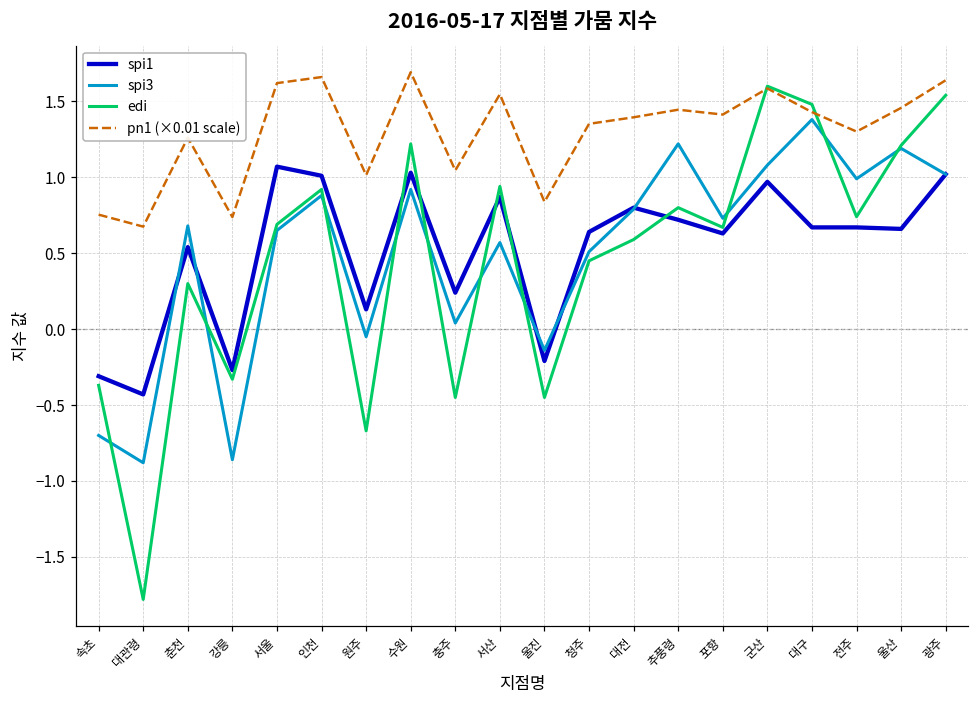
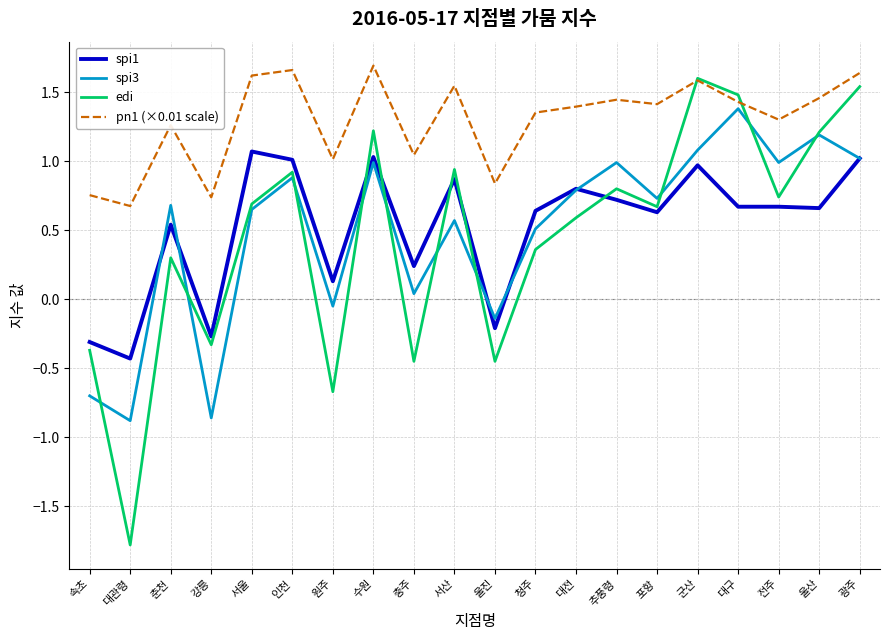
  {
    "spi1": {
      "속초": -0.31,
      "대관령": -0.43,
      "춘천": 0.54,
      "강릉": -0.27,
      "서울": 1.07,
      "인천": 1.01,
      "원주": 0.13,
      "수원": 1.03,
      "충주": 0.24,
      "서산": 0.87,
      "울진": -0.21,
      "청주": 0.64,
      "추풍령": 0.72,
      "포항": 0.63,
      "군산": 0.97,
      "대구": 0.67,
      "전주": 0.67,
      "울산": 0.66
    },
    "spi3": {
      "속초": -0.70,
      "대관령": -0.88,
      "춘천": 0.68,
      "강릉": -0.86,
      "서울": 0.65,
      "인천": 0.88,
      "원주": -0.05,
-     "수원": 0.92,
+     "수원": 0.99,
      "충주": 0.04,
      "서산": 0.57,
      "울진": -0.14,
      "청주": 0.51,
-     "추풍령": 1.22,
+     "추풍령": 0.99,
      "포항": 0.73,
      "군산": 1.08,
      "대구": 1.38,
      "전주": 0.99,
      "울산": 1.19
    },
    "edi": {
      "속초": -0.37,
      "대관령": -1.78,
      "춘천": 0.30,
      "강릉": -0.33,
      "서울": 0.69,
      "인천": 0.92,
      "원주": -0.67,
      "수원": 1.22,
      "충주": -0.45,
      "서산": 0.94,
      "울진": -0.45,
-     "청주": 0.45,
+     "청주": 0.36,
      "대전": 0.59,
      "추풍령": 0.80,
      "포항": 0.67,
      "대구": 1.48,
      "전주": 0.74,
      "울산": 1.21,
      "광주": 1.54
    },
    "pn1 (×0.01 scale)": {
      "속초": 0.75,
      "대관령": 0.68,
      "강릉": 0.74,
      "서울": 1.62,
      "인천": 1.66,
      "원주": 1.01,
      "수원": 1.69,
      "충주": 1.05,
      "서산": 1.55,
      "울진": 0.84,
      "청주": 1.35,
      "대전": 1.40,
      "추풍령": 1.45,
      "포항": 1.41,
      "대구": 1.43,
      "전주": 1.30,
      "울산": 1.46,
      "광주": 1.64
    }
  }
